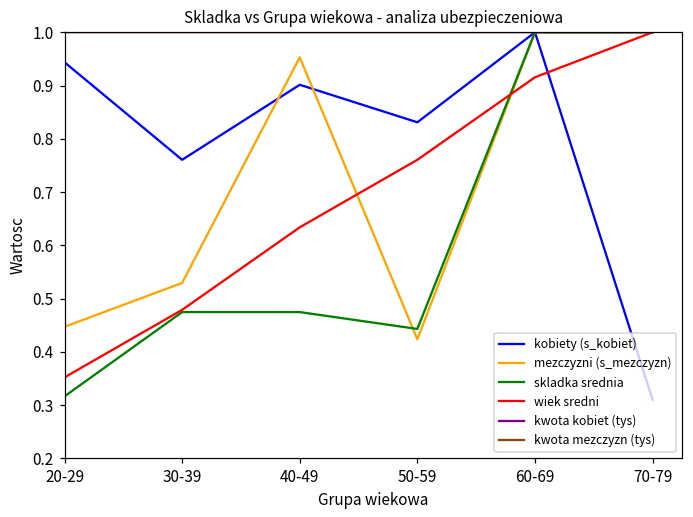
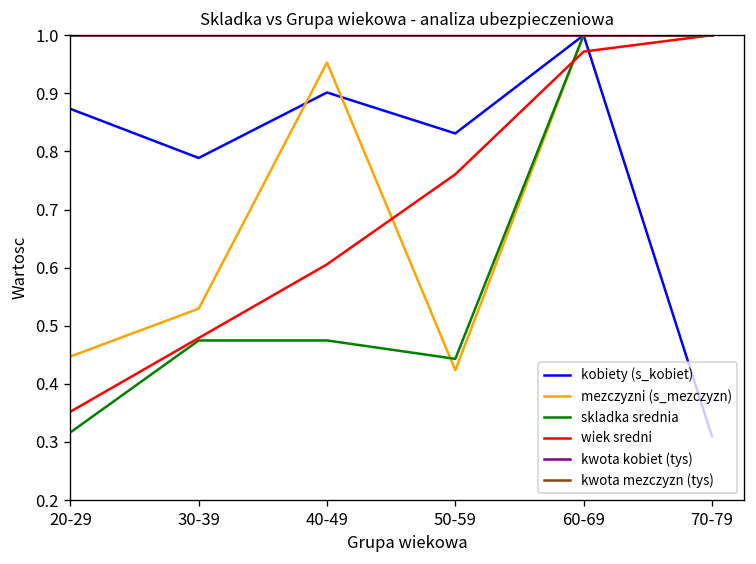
  {
    "kobiety (s_kobiet)": {
-     "20-29": 0.94,
-     "30-39": 0.76,
+     "20-29": 0.87,
+     "30-39": 0.79,
      "40-49": 0.90,
      "50-59": 0.83
    },
    "mezczyzni (s_mezczyzn)": {
      "20-29": 0.45,
      "30-39": 0.53,
      "40-49": 0.95,
      "50-59": 0.42
    },
    "skladka srednia": {
      "20-29": 0.32,
      "40-49": 0.47,
      "50-59": 0.44
    },
    "wiek sredni": {
      "20-29": 0.35,
-     "40-49": 0.63,
+     "40-49": 0.61,
      "50-59": 0.76,
-     "60-69": 0.92
+     "60-69": 0.97
    },
    "kwota mezczyzn (tys)": {
      "20-29": 1.00,
      "30-39": 1.00,
      "40-49": 1.00,
      "50-59": 1.00
    }
  }
